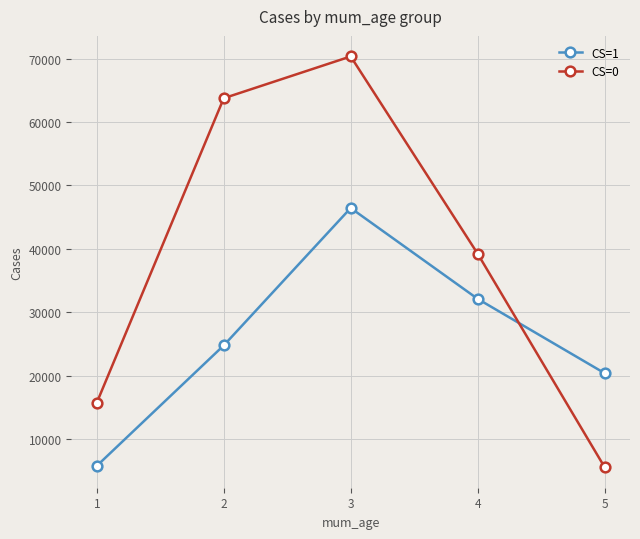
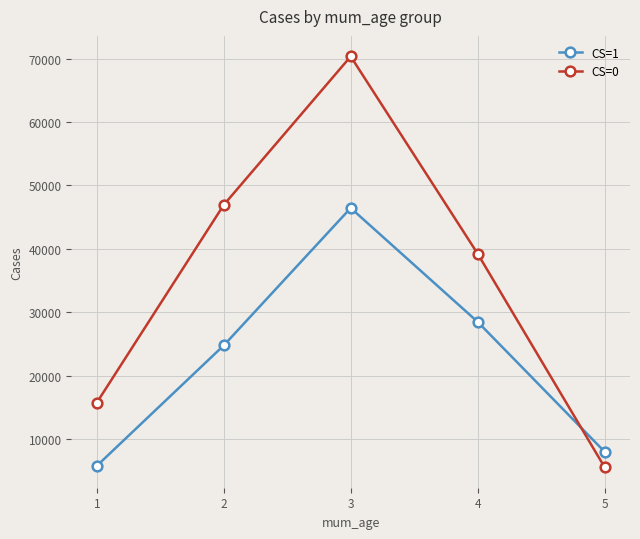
  {
    "CS=1": {
      "1": 6000,
      "2": 25000,
      "3": 46000,
-     "4": 32000,
-     "5": 20000
+     "4": 28000,
+     "5": 8000
    },
    "CS=0": {
      "1": 16000,
-     "2": 64000,
+     "2": 47000,
      "3": 70000,
      "4": 39000,
      "5": 6000
    }
  }
